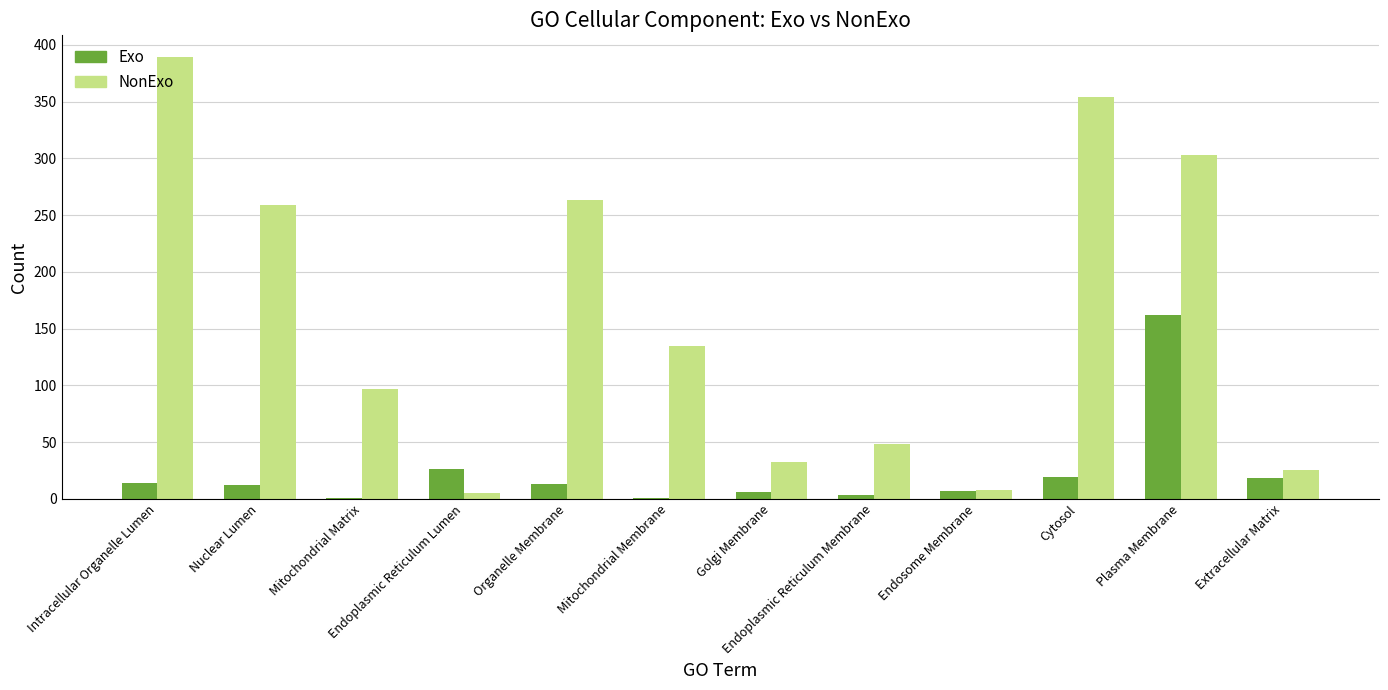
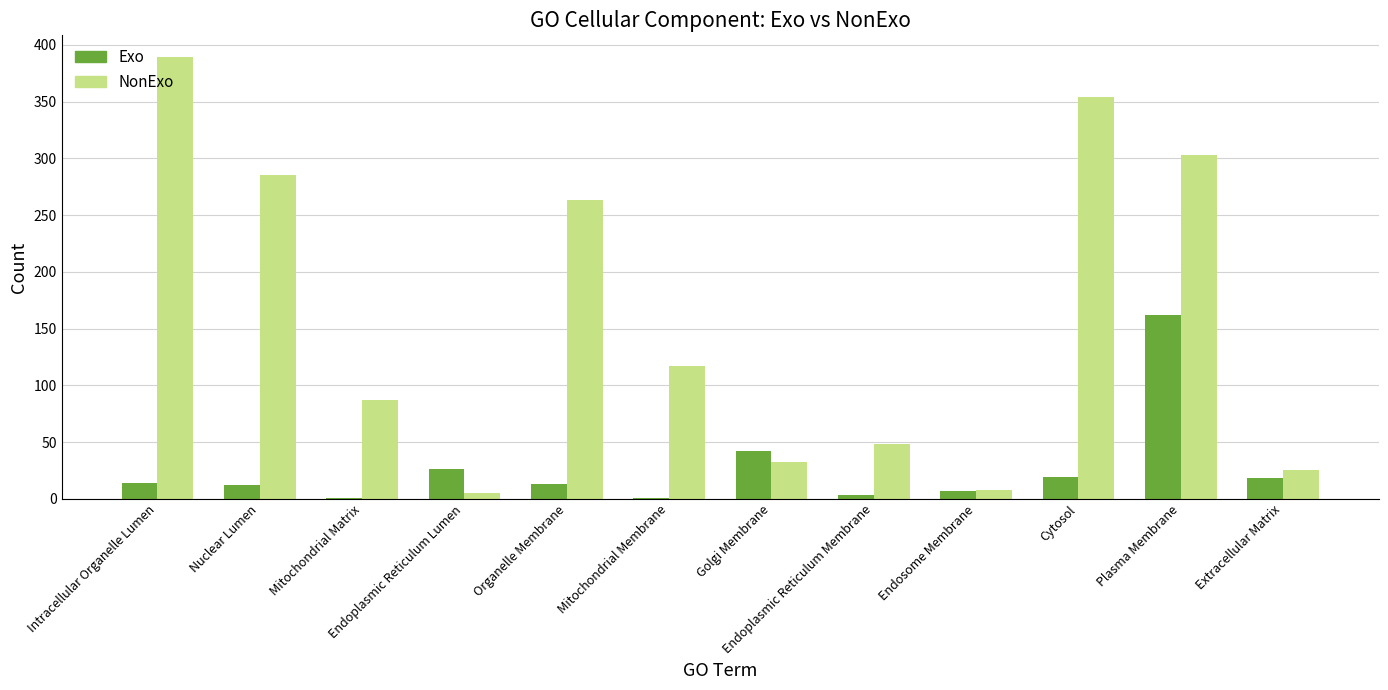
  {
    "Exo": {
      "Intracellular Organelle Lumen": 14,
      "Nuclear Lumen": 12,
      "Endoplasmic Reticulum Lumen": 26,
      "Organelle Membrane": 13,
-     "Golgi Membrane": 6,
+     "Golgi Membrane": 42,
      "Endoplasmic Reticulum Membrane": 3,
      "Endosome Membrane": 7,
      "Cytosol": 19,
      "Plasma Membrane": 162,
      "Extracellular Matrix": 18
    },
    "NonExo": {
      "Intracellular Organelle Lumen": 389,
-     "Nuclear Lumen": 259,
-     "Mitochondrial Matrix": 97,
+     "Nuclear Lumen": 285,
+     "Mitochondrial Matrix": 87,
      "Endoplasmic Reticulum Lumen": 5,
      "Organelle Membrane": 263,
-     "Mitochondrial Membrane": 135,
+     "Mitochondrial Membrane": 117,
      "Golgi Membrane": 32,
      "Endoplasmic Reticulum Membrane": 48,
      "Endosome Membrane": 8,
      "Cytosol": 354,
      "Plasma Membrane": 303,
      "Extracellular Matrix": 25
    }
  }
